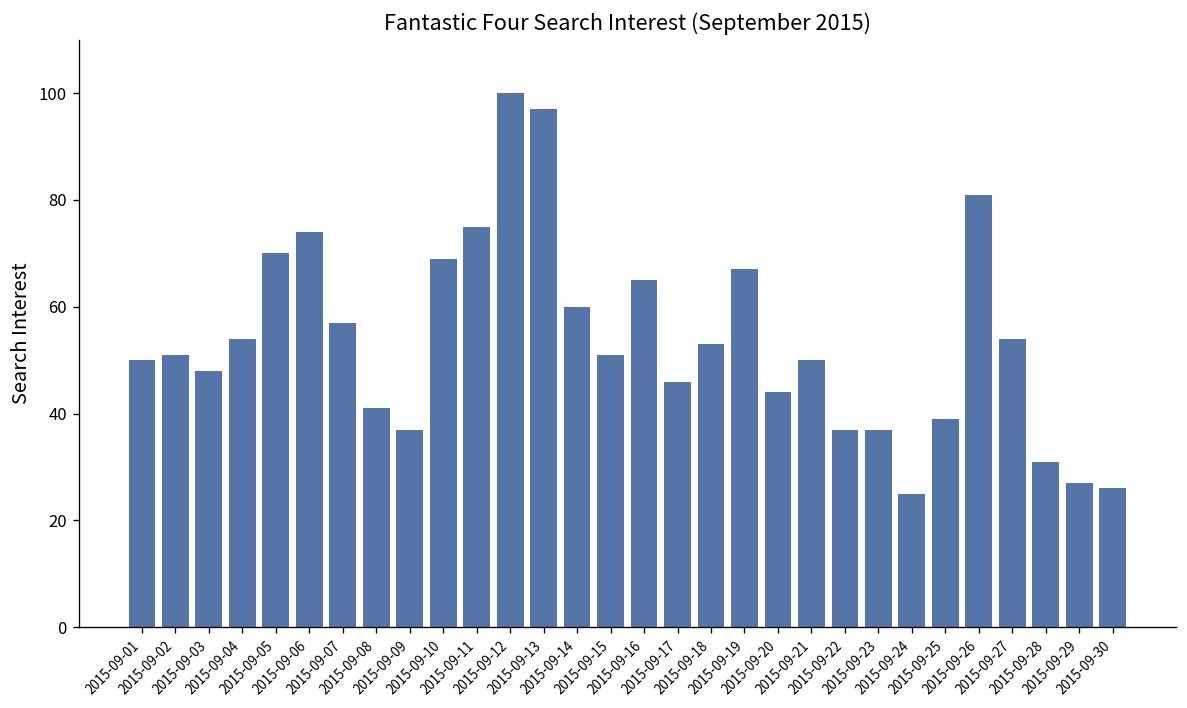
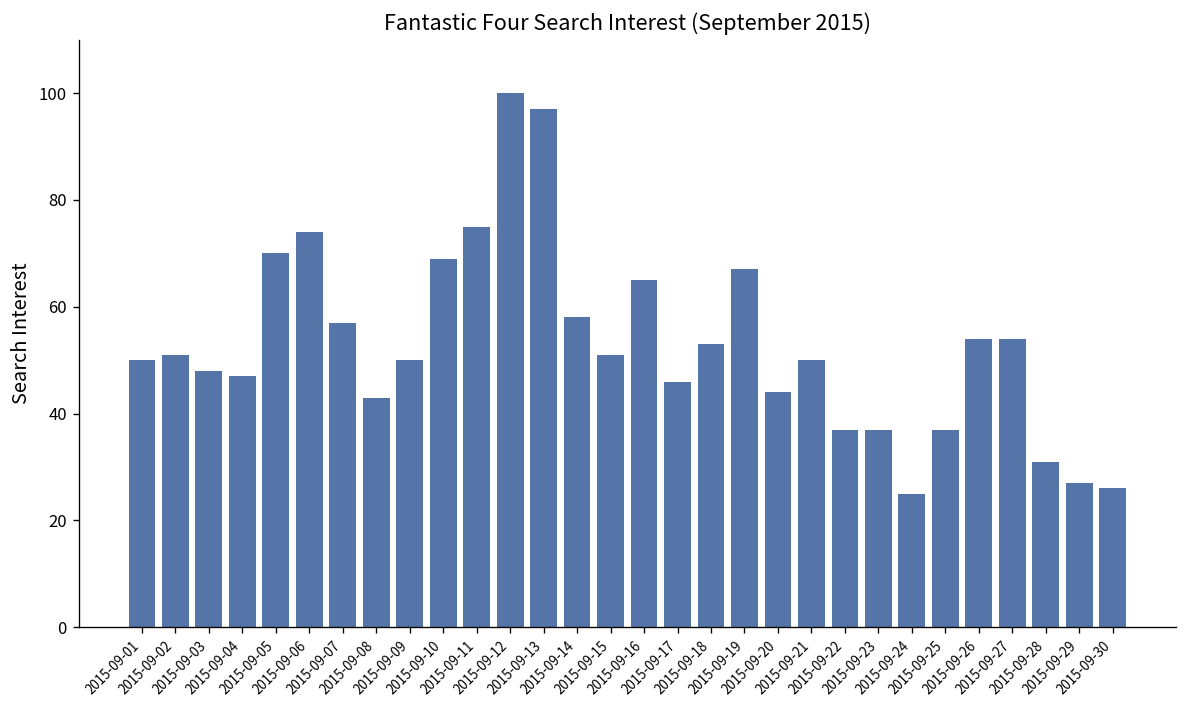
  {
    "2015-09-01": 50,
    "2015-09-02": 51,
    "2015-09-03": 48,
-   "2015-09-04": 54,
+   "2015-09-04": 47,
    "2015-09-05": 70,
    "2015-09-06": 74,
    "2015-09-07": 57,
-   "2015-09-08": 41,
-   "2015-09-09": 37,
+   "2015-09-08": 43,
+   "2015-09-09": 50,
    "2015-09-10": 69,
    "2015-09-11": 75,
    "2015-09-12": 100,
    "2015-09-13": 97,
-   "2015-09-14": 60,
+   "2015-09-14": 58,
    "2015-09-15": 51,
    "2015-09-16": 65,
    "2015-09-17": 46,
    "2015-09-18": 53,
    "2015-09-19": 67,
    "2015-09-20": 44,
    "2015-09-21": 50,
    "2015-09-22": 37,
    "2015-09-23": 37,
    "2015-09-24": 25,
-   "2015-09-25": 39,
-   "2015-09-26": 81,
+   "2015-09-25": 37,
+   "2015-09-26": 54,
    "2015-09-27": 54,
    "2015-09-28": 31,
    "2015-09-29": 27,
    "2015-09-30": 26
  }
